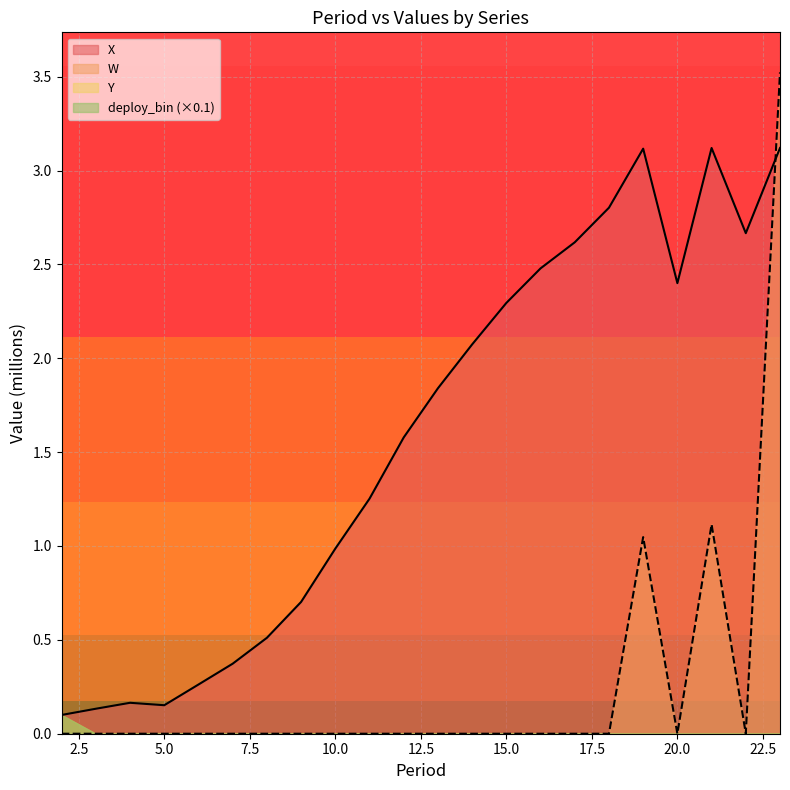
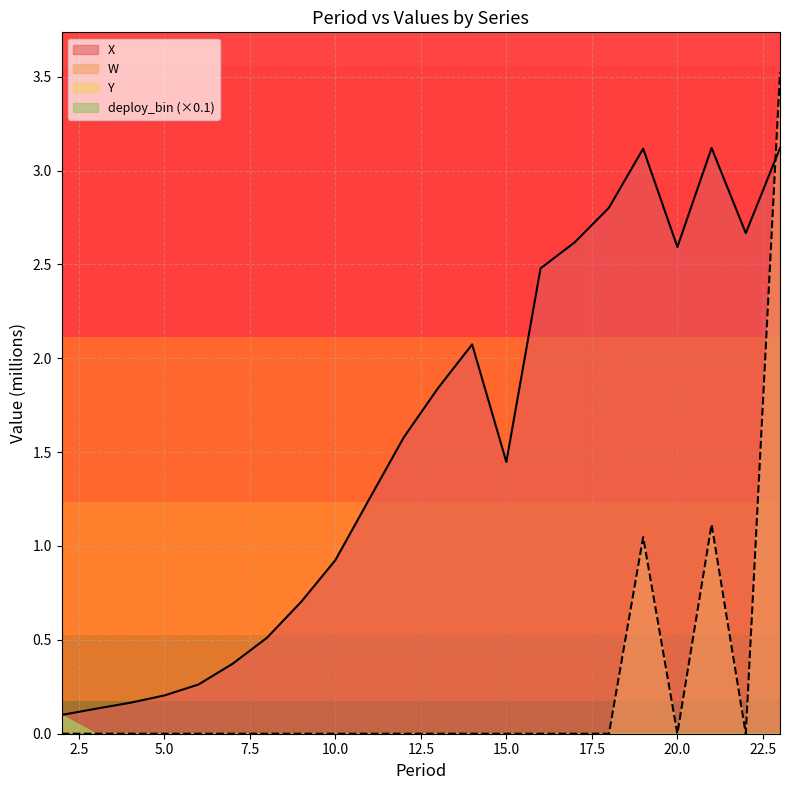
  {
    "X": {
-     "5.0": 0.15,
-     "10.0": 0.99,
-     "15.0": 2.29,
-     "20.0": 2.40
+     "5.0": 0.20,
+     "10.0": 0.92,
+     "15.0": 1.45,
+     "20.0": 2.59
    }
  }
